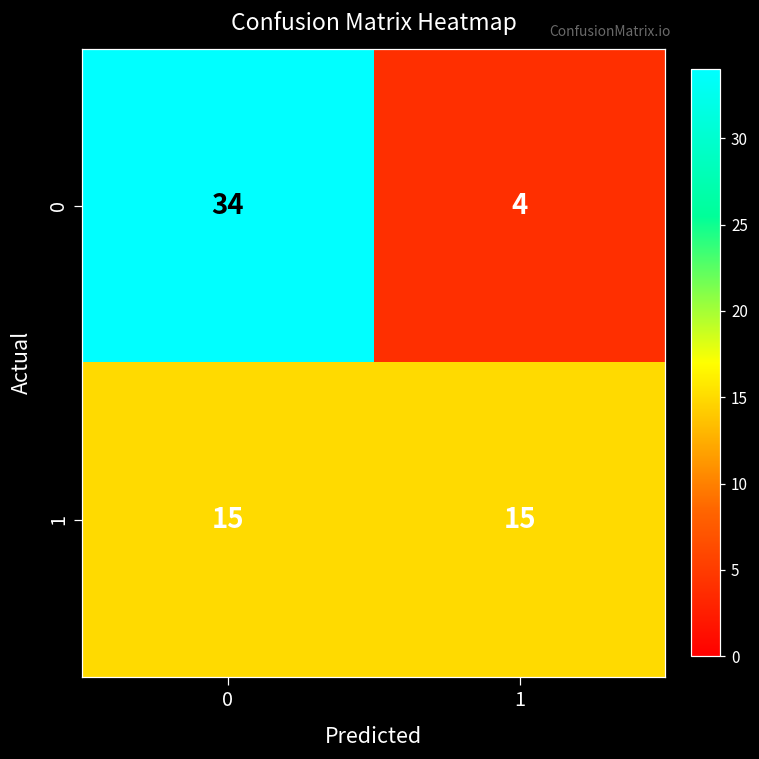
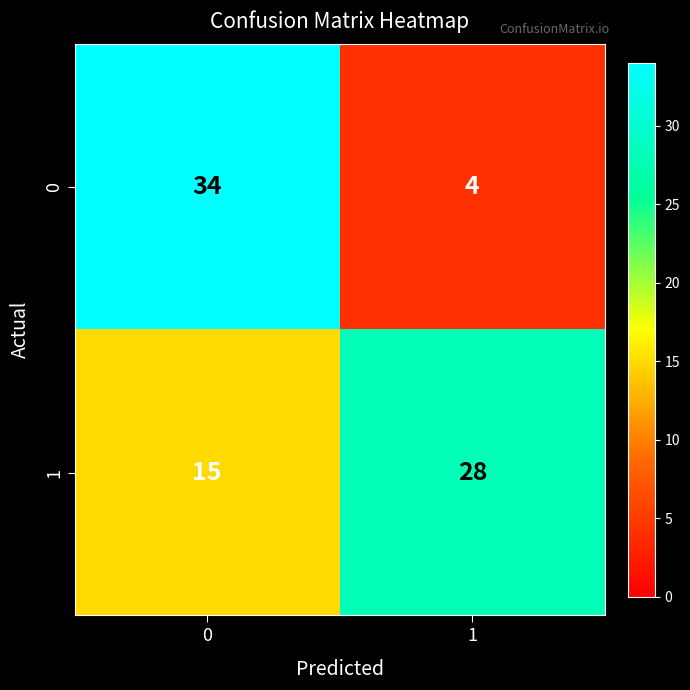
  {
    "0": {
      "0": 34,
      "1": 4
    },
    "1": {
      "0": 15,
-     "1": 15
+     "1": 28
    }
  }
